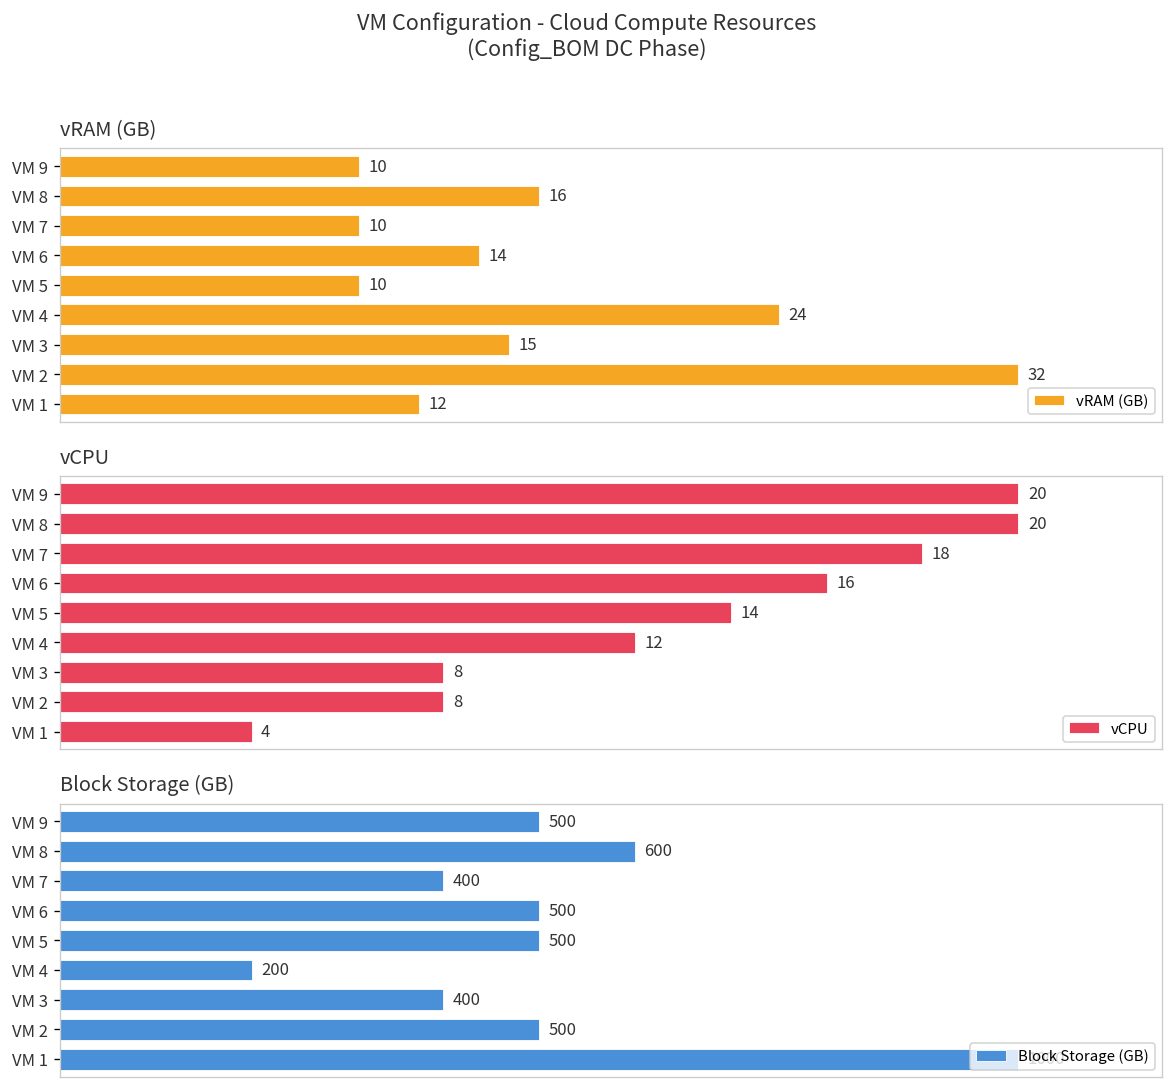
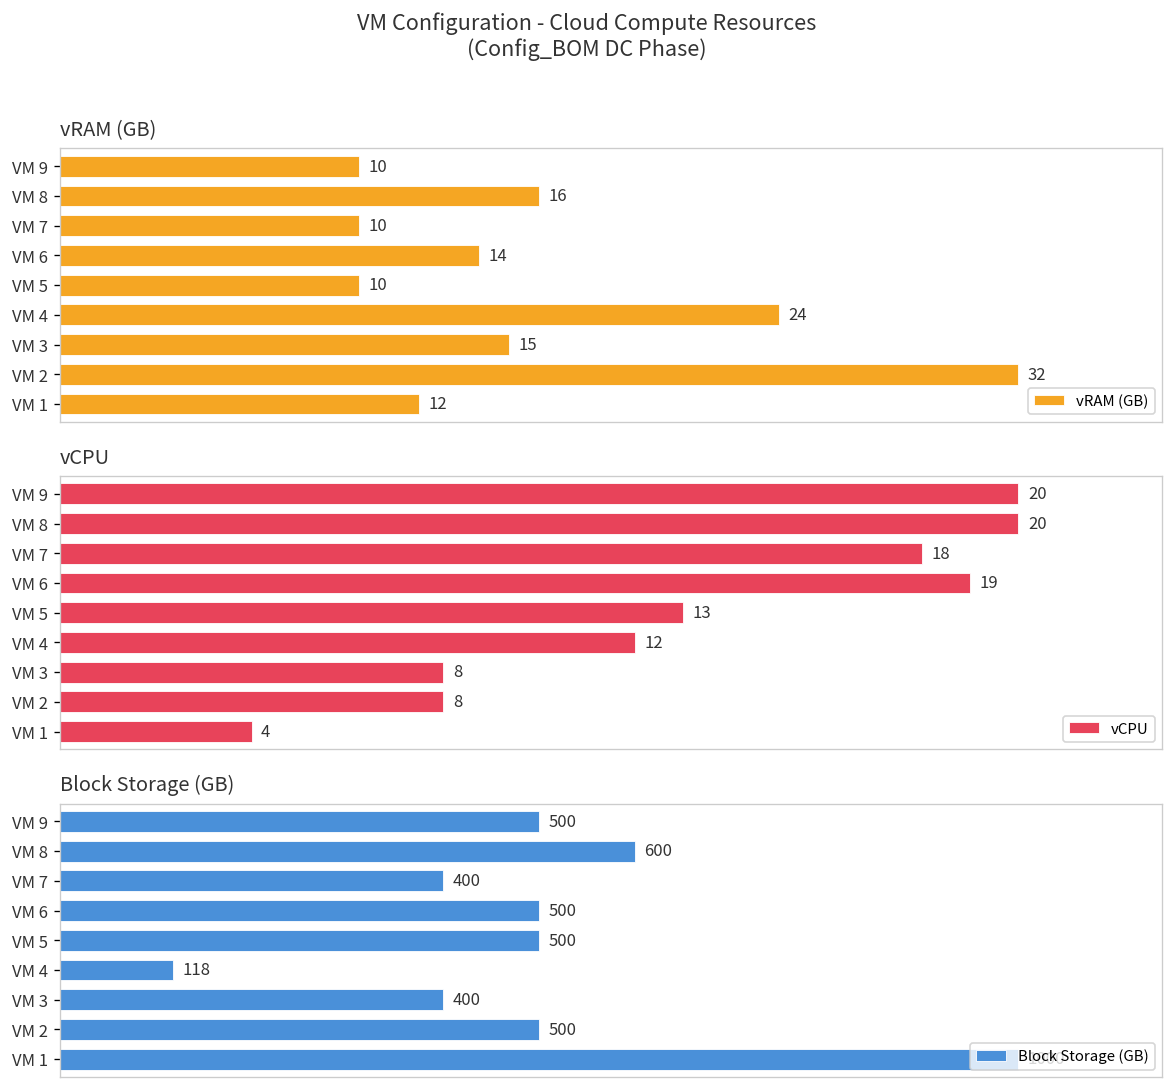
  {
    "vRAM (GB)": {
      "VM 9": 10,
      "VM 8": 16,
      "VM 7": 10,
      "VM 6": 14,
      "VM 5": 10,
      "VM 4": 24,
      "VM 3": 15,
      "VM 2": 32,
      "VM 1": 12
    },
    "vCPU": {
      "VM 9": 20,
      "VM 8": 20,
      "VM 7": 18,
-     "VM 6": 16,
-     "VM 5": 14,
+     "VM 6": 19,
+     "VM 5": 13,
      "VM 4": 12,
      "VM 3": 8,
      "VM 2": 8,
      "VM 1": 4
    },
    "Block Storage (GB)": {
      "VM 9": 500,
      "VM 8": 600,
      "VM 7": 400,
      "VM 6": 500,
      "VM 5": 500,
-     "VM 4": 200,
+     "VM 4": 118,
      "VM 3": 400,
      "VM 2": 500
    }
  }
